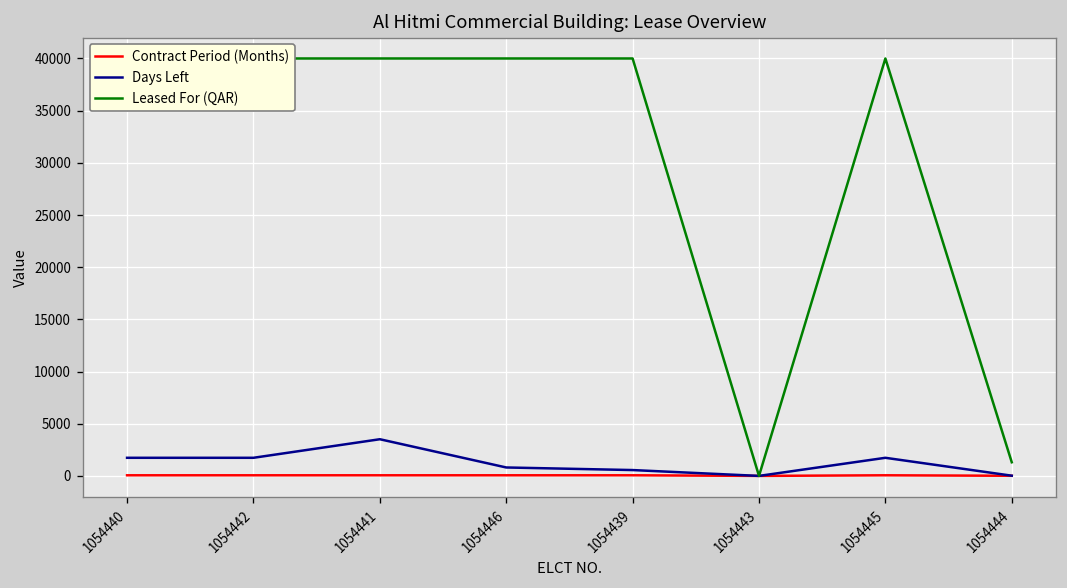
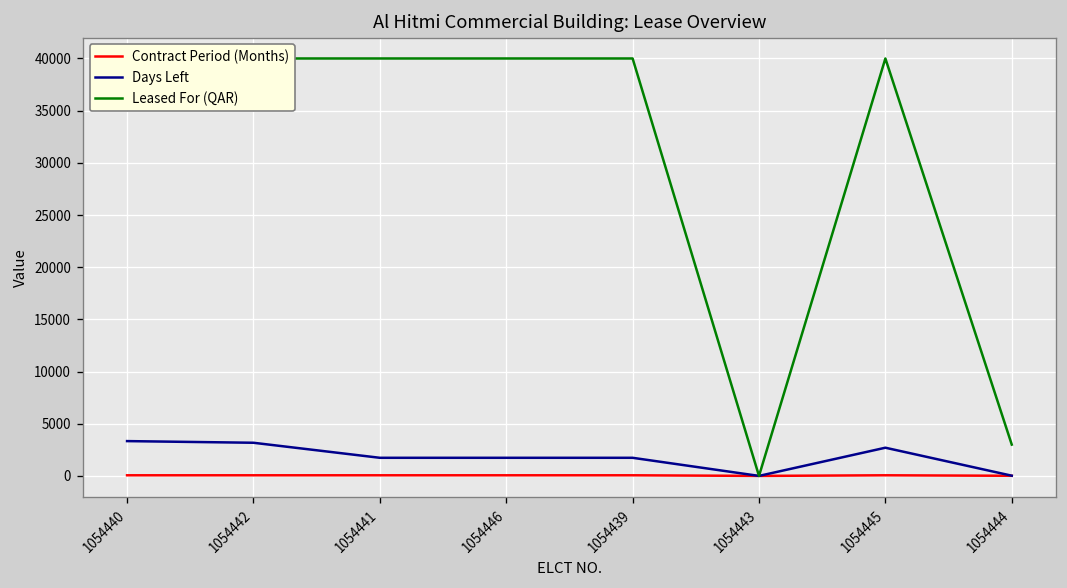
  {
    "Contract Period (Months)": {
      "1054440": 0,
      "1054442": 0,
      "1054441": 0,
      "1054446": 0,
      "1054439": 0,
      "1054445": 0
    },
    "Days Left": {
-     "1054440": 2000,
-     "1054442": 2000,
-     "1054441": 4000,
-     "1054446": 1000,
-     "1054439": 1000,
-     "1054445": 2000
+     "1054440": 3000,
+     "1054442": 3000,
+     "1054441": 2000,
+     "1054446": 2000,
+     "1054439": 2000,
+     "1054445": 3000
    },
    "Leased For (QAR)": {
      "1054441": 40000,
      "1054446": 40000,
      "1054439": 40000,
      "1054445": 40000,
-     "1054444": 1000
+     "1054444": 3000
    }
  }
